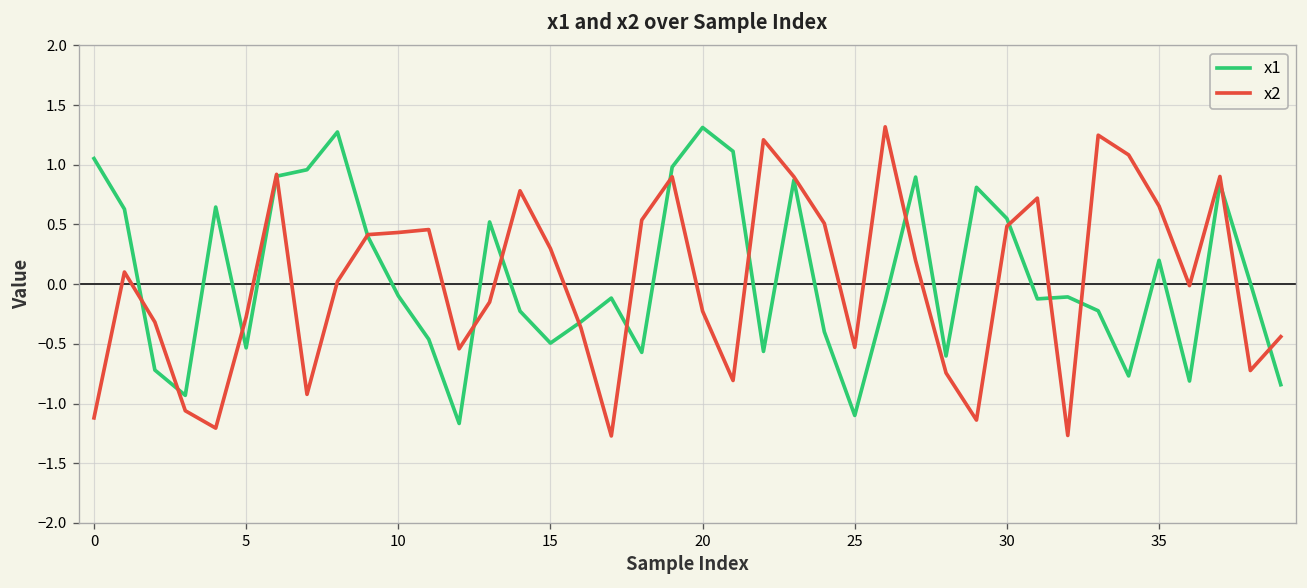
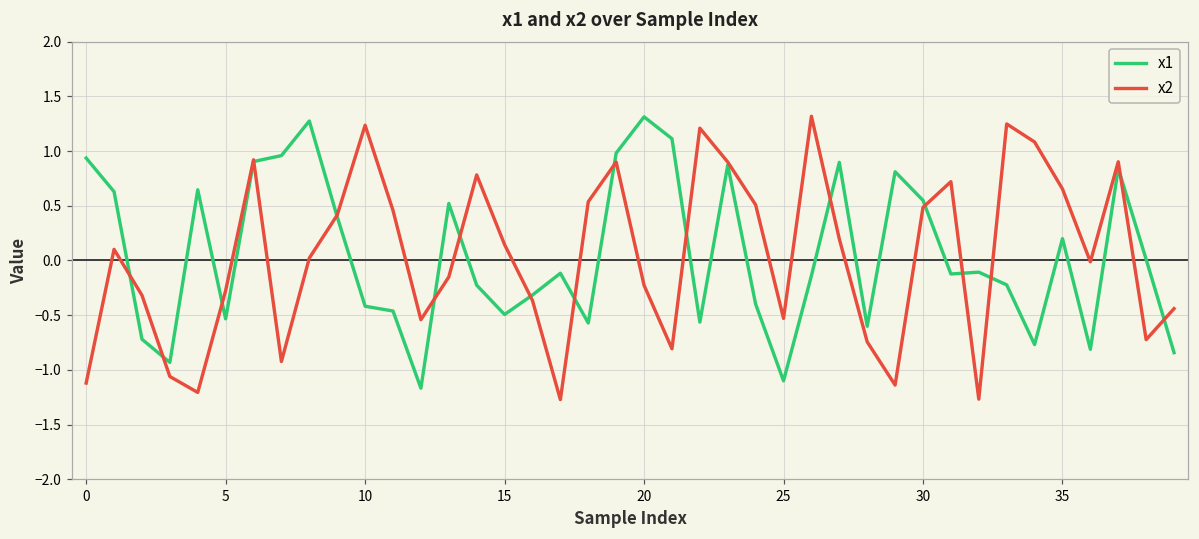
  {
    "x1": {
-     "0": 1.1,
+     "0": 0.9,
      "5": -0.5,
-     "10": -0.1,
+     "10": -0.4,
      "15": -0.5,
      "20": 1.3,
      "25": -1.1,
      "30": 0.5,
      "35": 0.2
    },
    "x2": {
      "0": -1.1,
      "5": -0.3,
-     "10": 0.4,
-     "15": 0.3,
+     "10": 1.2,
+     "15": 0.1,
      "20": -0.2,
      "25": -0.5,
      "30": 0.5,
      "35": 0.7
    }
  }
